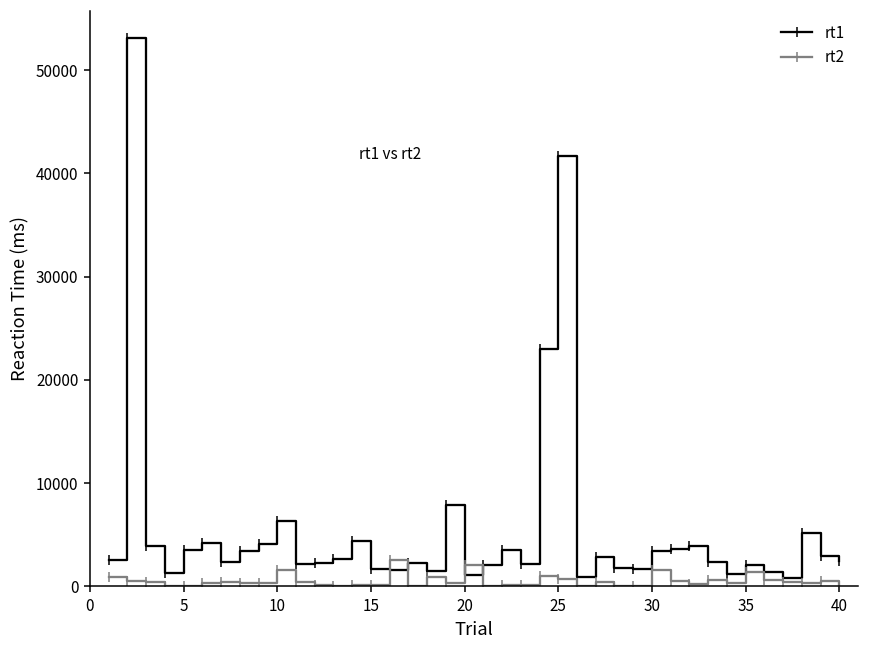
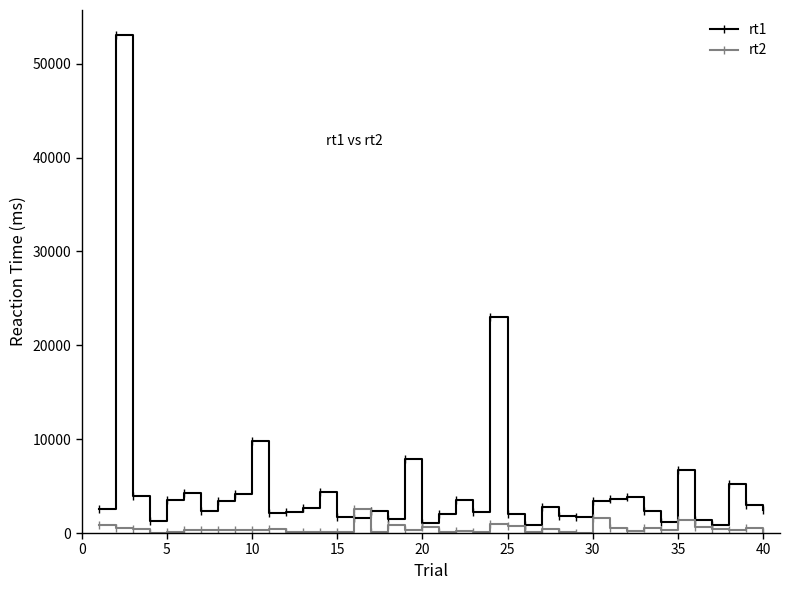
  {
    "rt1": {
      "5": 3000,
-     "10": 6000,
+     "10": 10000,
      "15": 2000,
      "20": 1000,
-     "25": 42000,
+     "25": 2000,
      "30": 3000,
-     "35": 2000,
+     "35": 7000,
      "40": 2000
    },
    "rt2": {
      "5": 0,
-     "10": 2000,
+     "10": 0,
      "15": 0,
-     "20": 2000,
+     "20": 1000,
      "25": 1000,
      "30": 2000,
      "35": 1000,
      "40": 0
    }
  }
